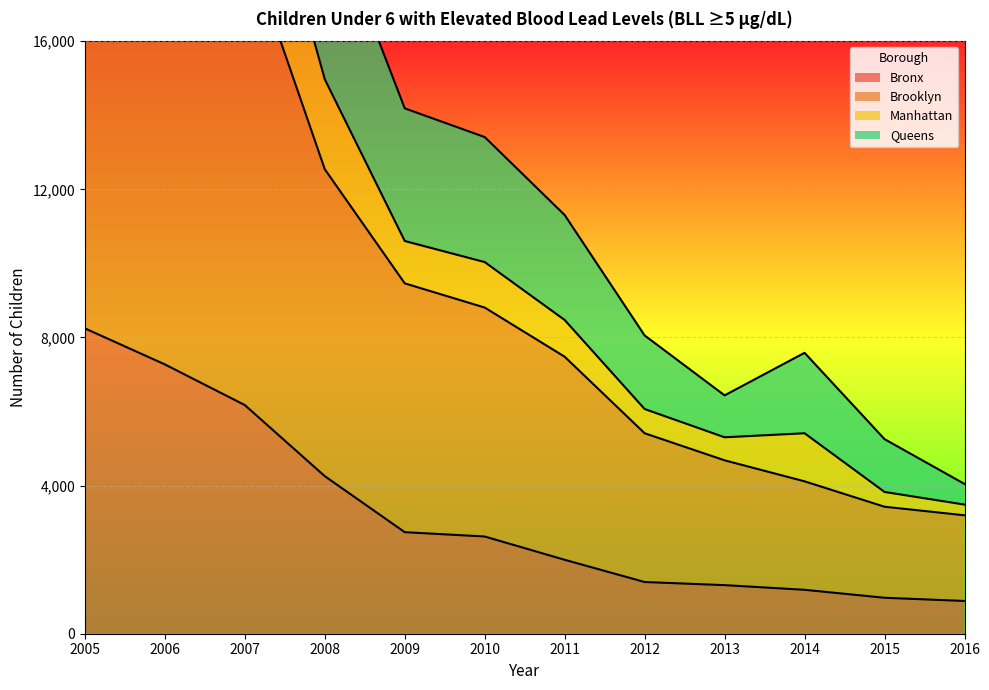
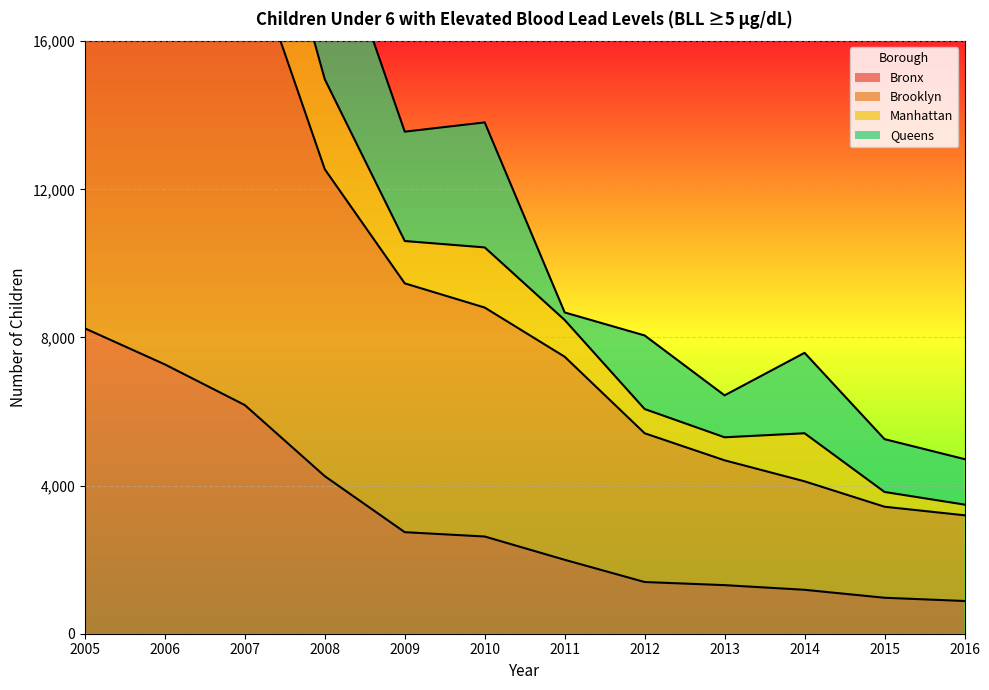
  {
    "Manhattan": {
      "2008": "2,400",
      "2009": "1,100",
-     "2010": "1,200",
+     "2010": "1,600",
      "2011": "1,000",
      "2012": "700",
      "2013": "600",
      "2014": "1,300",
      "2015": "400",
      "2016": "300"
    },
    "Queens": {
-     "2009": "3,600",
+     "2009": "3,000",
      "2010": "3,400",
-     "2011": "2,800",
+     "2011": "200",
      "2012": "2,000",
      "2013": "1,100",
      "2014": "2,200",
      "2015": "1,400",
-     "2016": "600"
+     "2016": "1,200"
    }
  }
